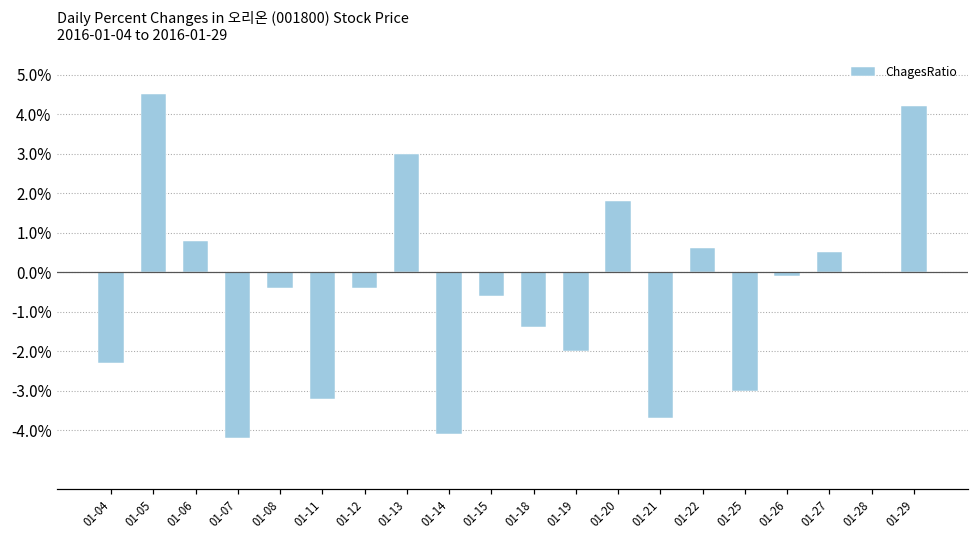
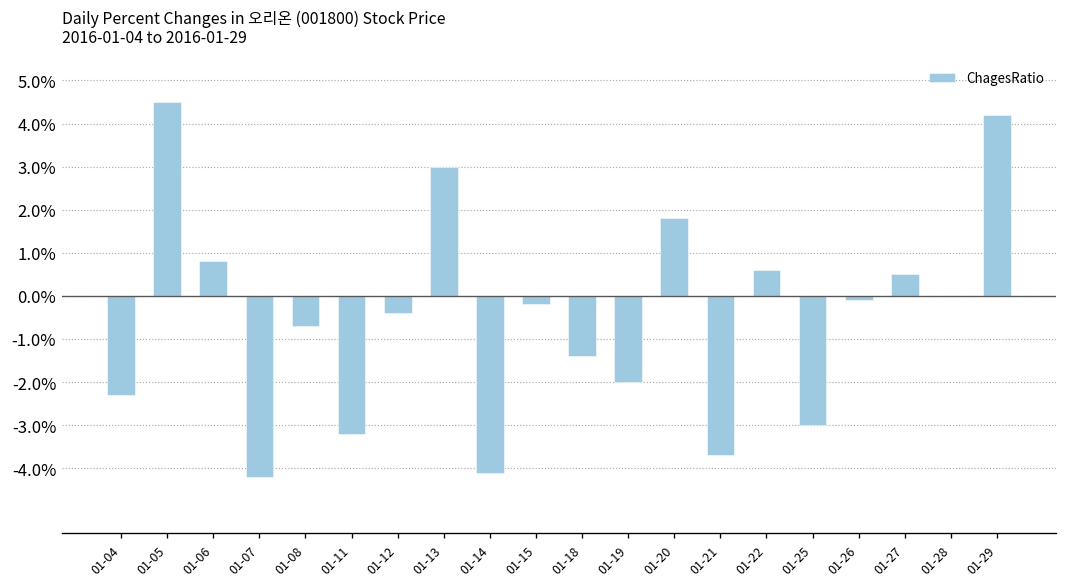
  {
    "01-04": "-2.3%",
    "01-05": "4.5%",
    "01-06": "0.8%",
    "01-07": "-4.2%",
-   "01-08": "-0.4%",
+   "01-08": "-0.7%",
    "01-11": "-3.2%",
    "01-12": "-0.4%",
    "01-13": "3.0%",
    "01-14": "-4.1%",
-   "01-15": "-0.6%",
+   "01-15": "-0.2%",
    "01-18": "-1.4%",
    "01-19": "-2.0%",
    "01-20": "1.8%",
    "01-21": "-3.7%",
    "01-22": "0.6%",
    "01-25": "-3.0%",
    "01-26": "-0.1%",
    "01-27": "0.5%",
    "01-28": "0.0%",
    "01-29": "4.2%"
  }
